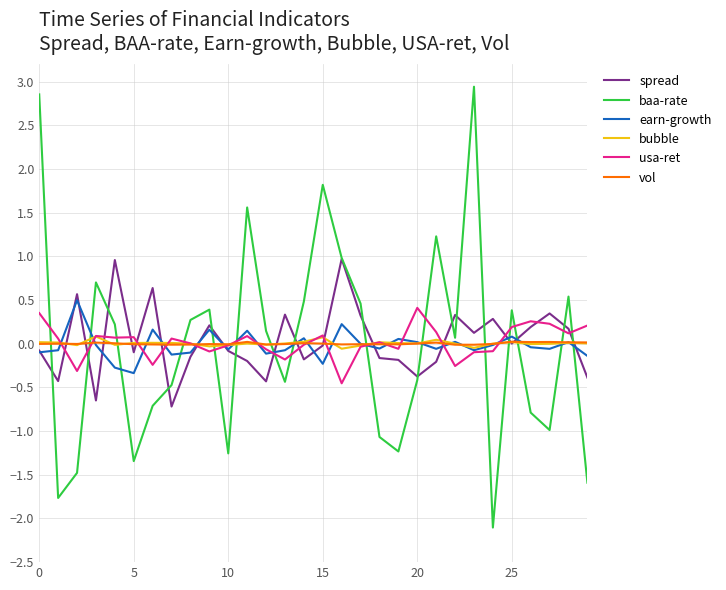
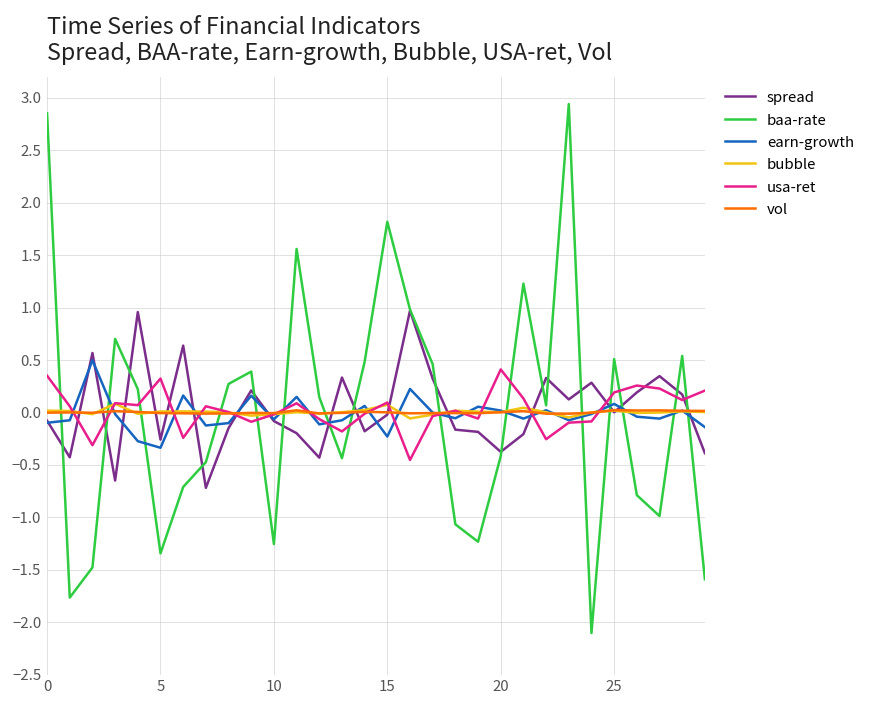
  {
    "spread": {
-     "5": -0.1,
+     "5": -0.3,
      "20": -0.4
    },
    "baa-rate": {
      "0": 2.9,
      "5": -1.3,
      "10": -1.3,
      "15": 1.8,
      "20": -0.4,
-     "25": 0.4
+     "25": 0.5
    },
    "earn-growth": {
      "5": -0.3,
      "15": -0.2,
      "25": 0.1
    },
    "usa-ret": {
      "0": 0.3,
-     "5": 0.1,
+     "5": 0.3,
      "20": 0.4,
      "25": 0.2
    }
  }
